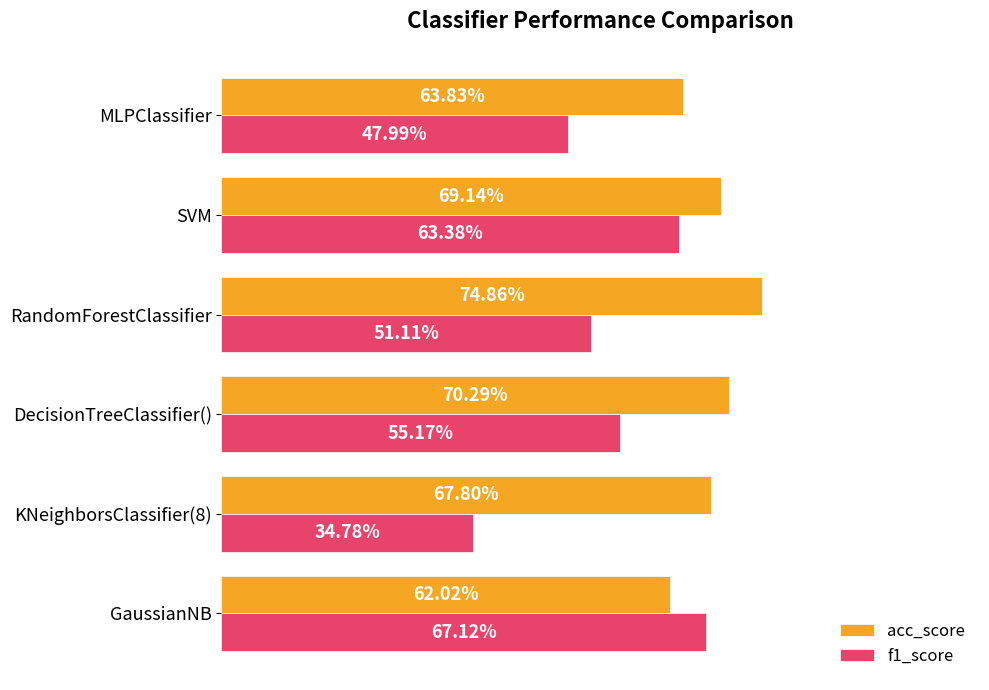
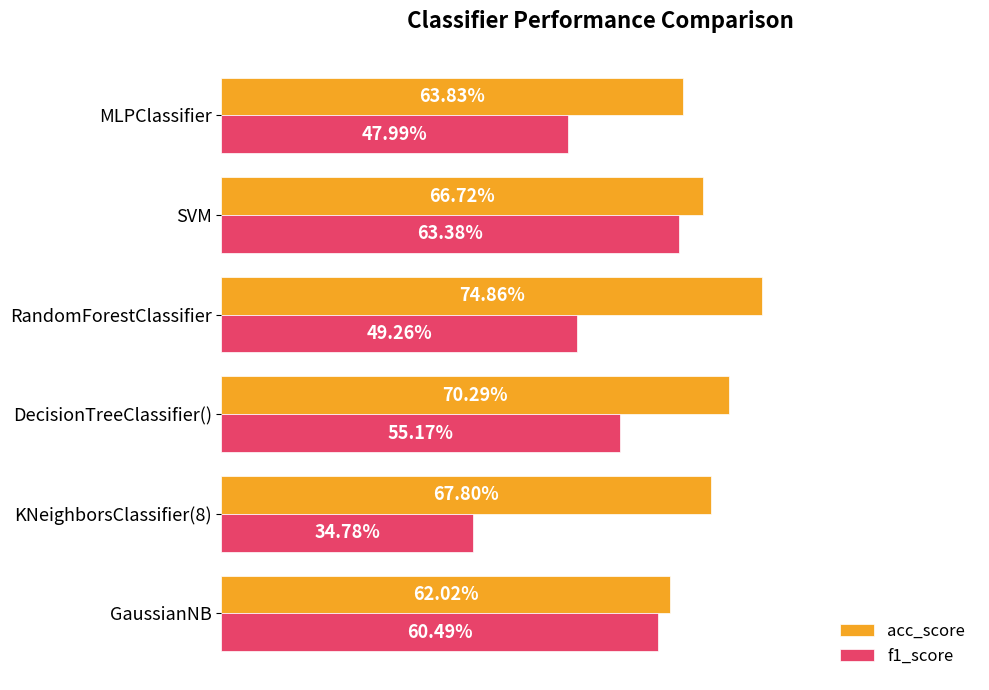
  {
    "acc_score": {
      "MLPClassifier": "63.83%",
-     "SVM": "69.14%",
+     "SVM": "66.72%",
      "RandomForestClassifier": "74.86%",
      "DecisionTreeClassifier()": "70.29%",
      "KNeighborsClassifier(8)": "67.80%",
      "GaussianNB": "62.02%"
    },
    "f1_score": {
      "MLPClassifier": "47.99%",
      "SVM": "63.38%",
-     "RandomForestClassifier": "51.11%",
+     "RandomForestClassifier": "49.26%",
      "DecisionTreeClassifier()": "55.17%",
      "KNeighborsClassifier(8)": "34.78%",
-     "GaussianNB": "67.12%"
+     "GaussianNB": "60.49%"
    }
  }
